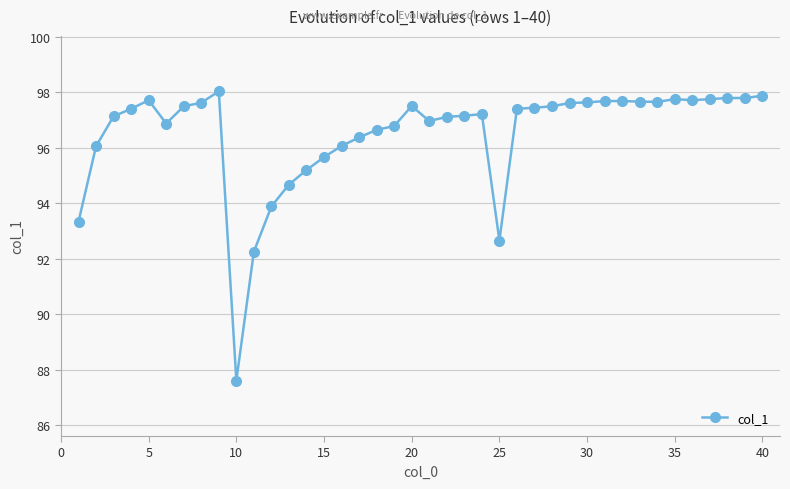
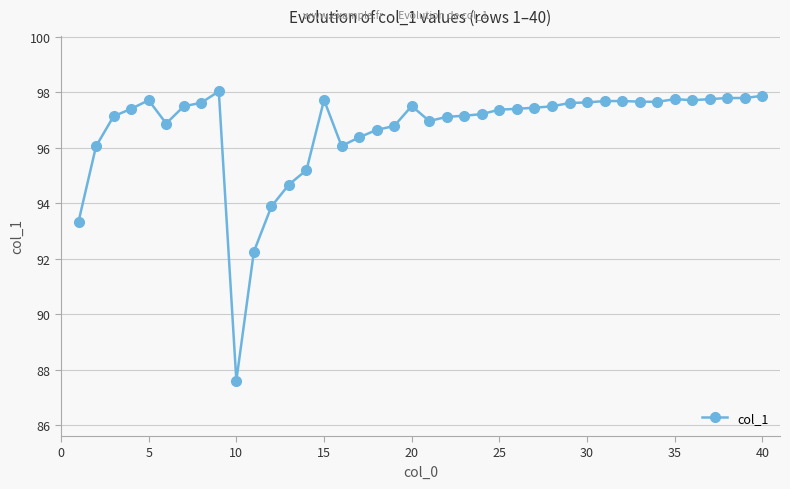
  {
    "5": 97.7,
    "10": 87.6,
-   "15": 95.7,
+   "15": 97.7,
    "20": 97.5,
-   "25": 92.7,
+   "25": 97.4,
    "30": 97.6,
    "35": 97.8,
    "40": 97.9
  }
